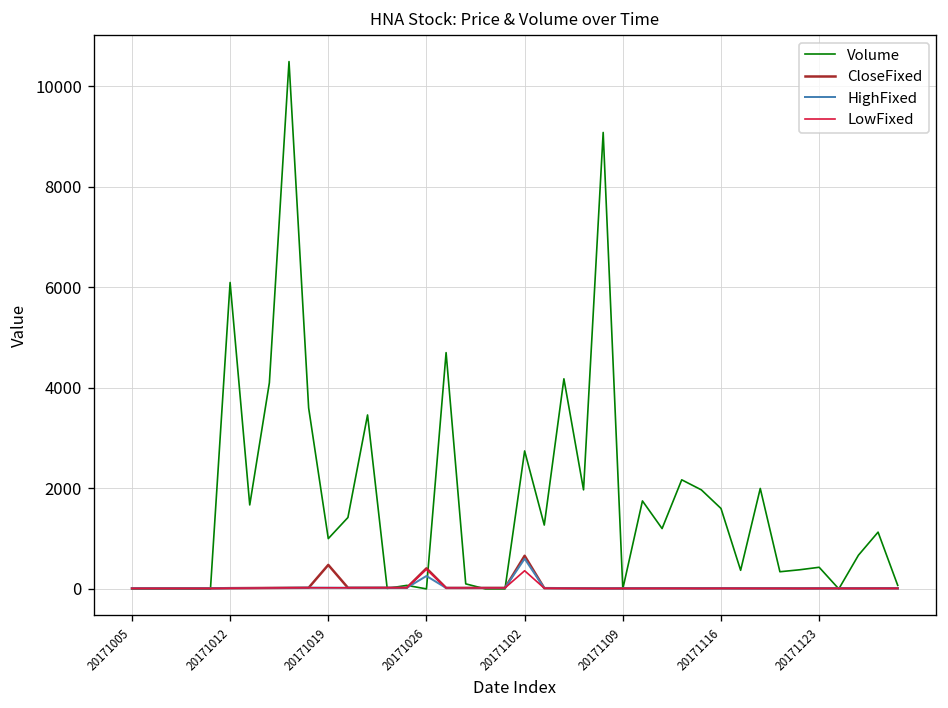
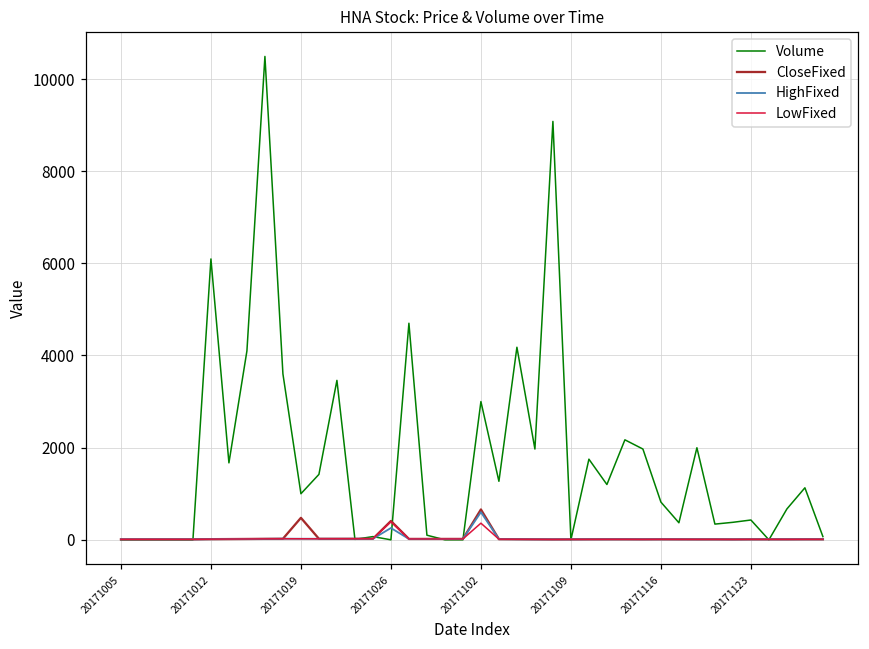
  {
    "Volume": {
      "20171012": 6100,
      "20171019": 1000,
      "20171026": 0,
-     "20171102": 2700,
-     "20171116": 1600,
+     "20171102": 3000,
+     "20171116": 800,
      "20171123": 400
    },
    "CloseFixed": {
      "20171019": 500
    },
    "HighFixed": {
      "20171026": 300
    },
    "LowFixed": {
      "20171102": 400
    }
  }
